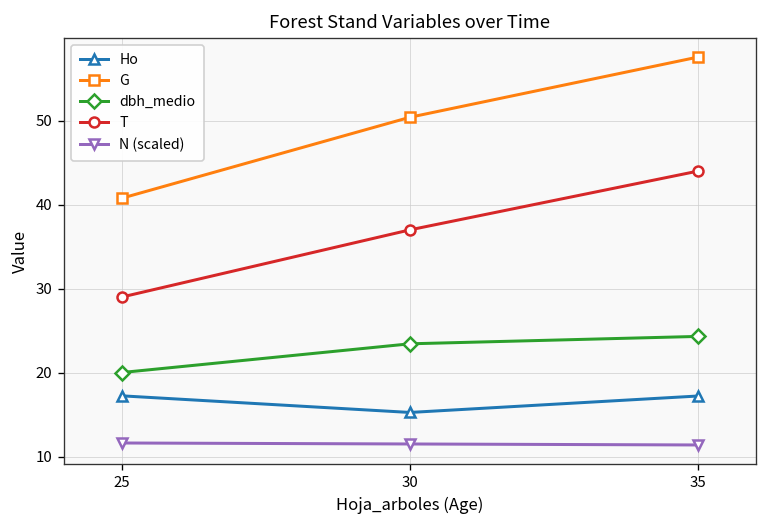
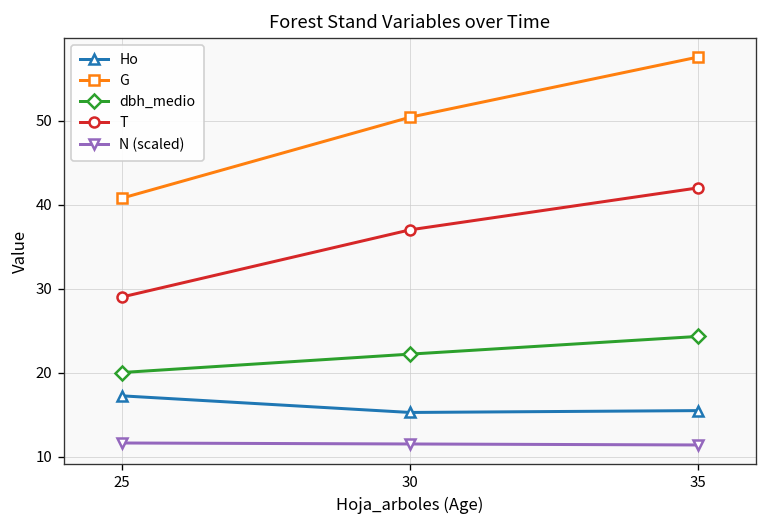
  {
    "Ho": {
      "25": 17,
      "30": 15,
-     "35": 17
+     "35": 15
    },
    "G": {
      "25": 41,
      "30": 50,
      "35": 58
    },
    "dbh_medio": {
      "25": 20,
-     "30": 23,
+     "30": 22,
      "35": 24
    },
    "T": {
      "25": 29,
      "30": 37,
-     "35": 44
+     "35": 42
    },
    "N (scaled)": {
      "25": 12,
      "30": 12,
      "35": 11
    }
  }
